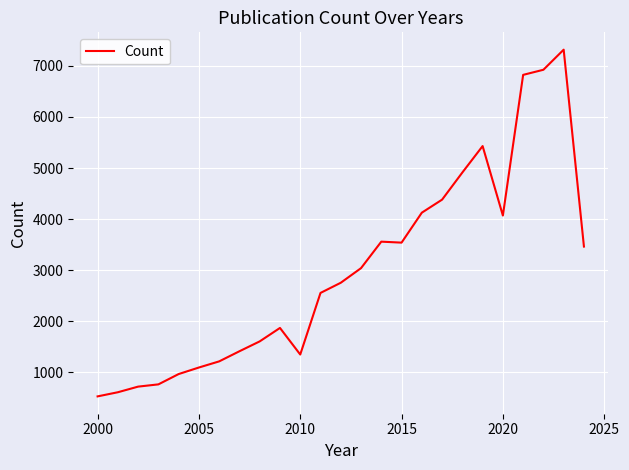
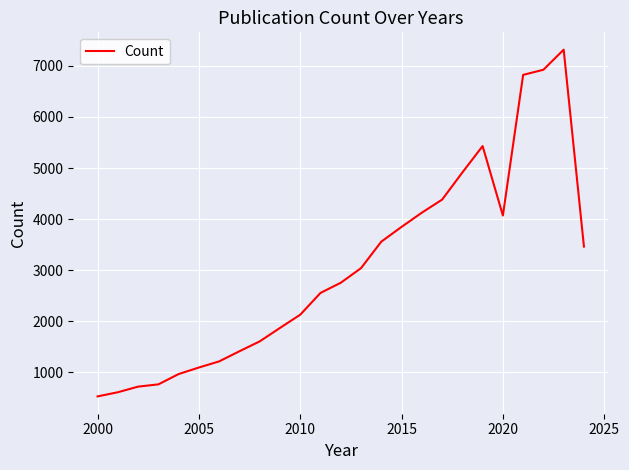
  {
    "2000": 500,
    "2005": 1100,
-   "2010": 1400,
-   "2015": 3500,
+   "2010": 2100,
+   "2015": 3800,
    "2020": 4100
  }
